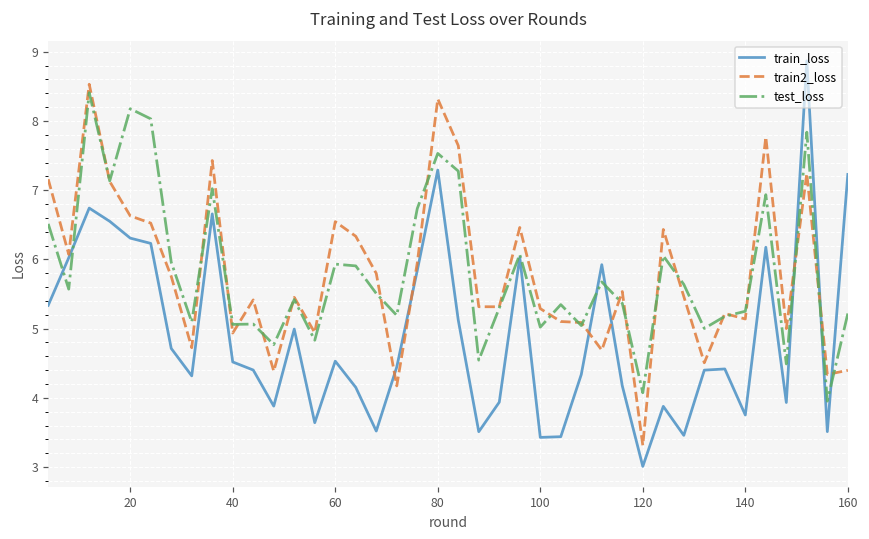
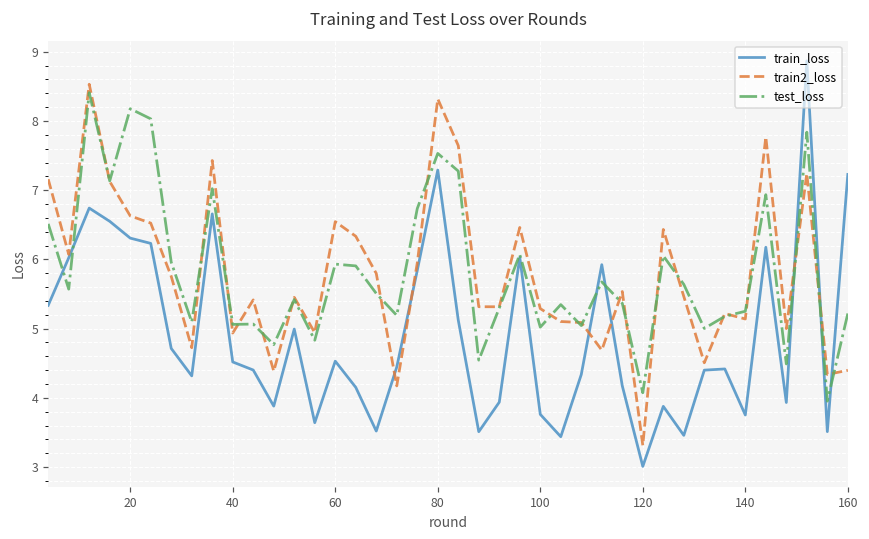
  {
    "train_loss": {
      "20": 6.3,
      "40": 4.5,
      "60": 4.5,
      "80": 7.3,
-     "100": 3.4,
+     "100": 3.8,
      "120": 3.0,
      "140": 3.8,
      "160": 7.2
    },
    "train2_loss": {
      "20": 6.6,
      "40": 4.9,
      "60": 6.5,
      "80": 8.3,
      "100": 5.3,
      "120": 3.3,
      "140": 5.1,
      "160": 4.4
    },
    "test_loss": {
      "20": 8.2,
      "40": 5.1,
      "60": 5.9,
      "80": 7.5,
      "100": 5.0,
      "120": 4.1,
      "140": 5.3,
      "160": 5.2
    }
  }
